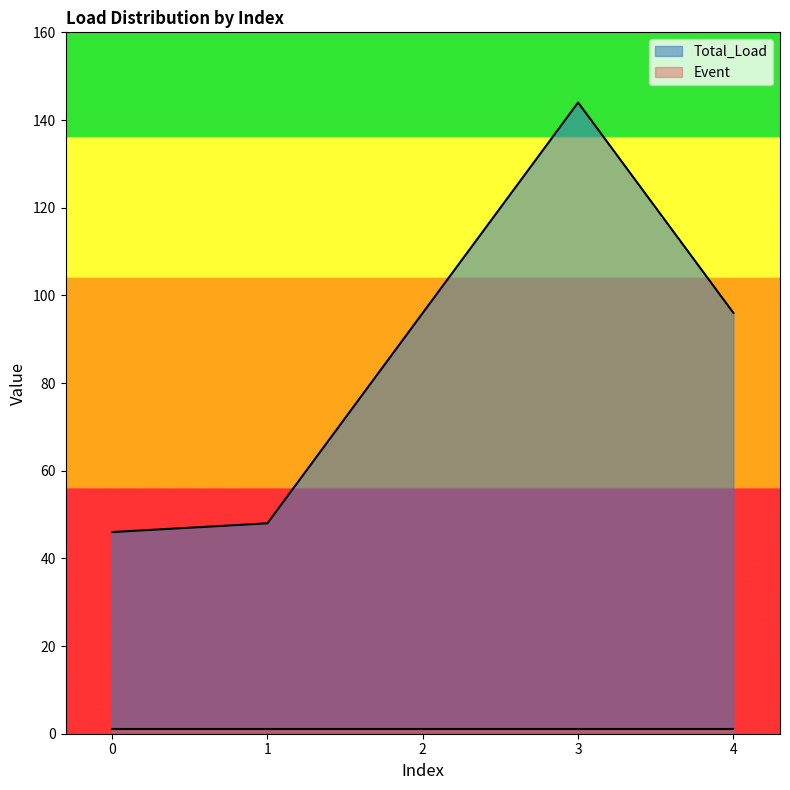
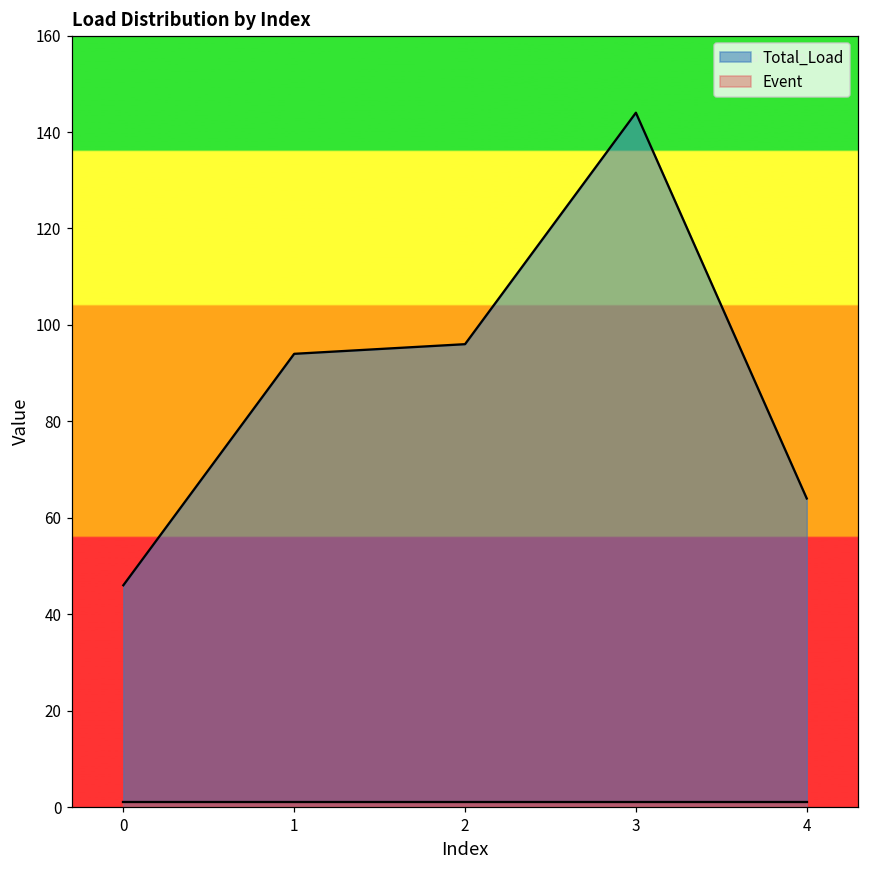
  {
    "Total_Load": {
      "0": 46,
-     "1": 48,
+     "1": 94,
      "2": 96,
      "3": 144,
-     "4": 96
+     "4": 64
    },
    "Event": {
      "0": 1,
      "1": 1,
      "2": 1,
      "3": 1,
      "4": 1
    }
  }
